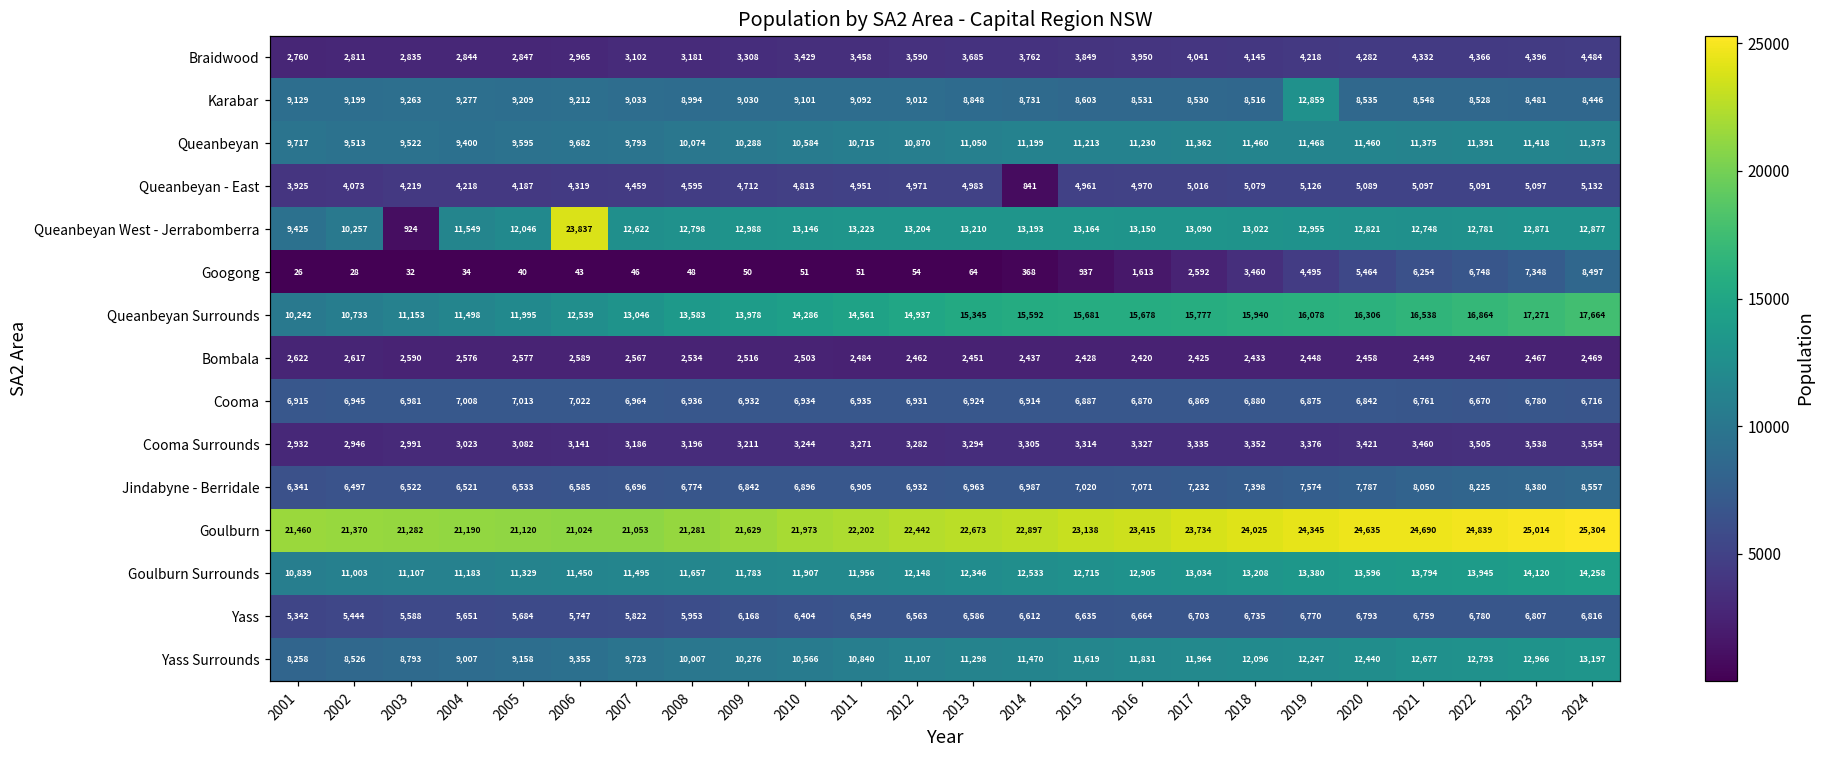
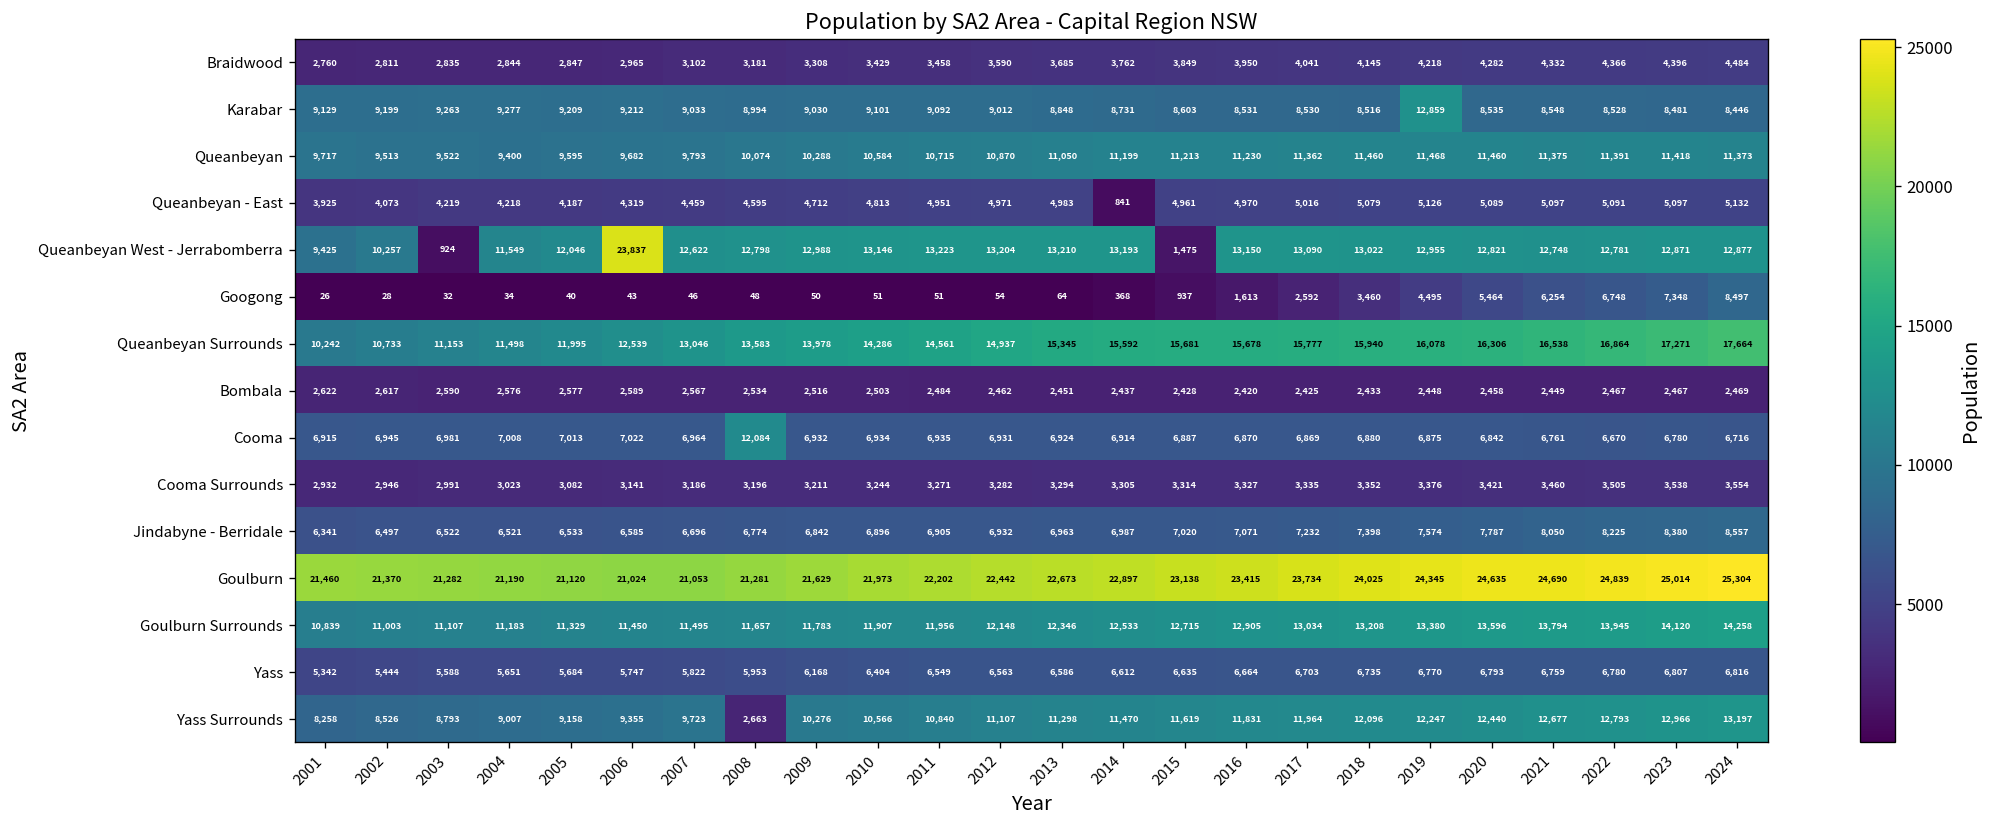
  {
    "Queanbeyan West - Jerrabomberra": {
      "2001": "9,425",
      "2002": "10,257",
      "2003": "924",
      "2004": "11,549",
      "2005": "12,046",
      "2006": "23,837",
      "2007": "12,622",
      "2008": "12,798",
      "2009": "12,988",
      "2010": "13,146",
      "2011": "13,223",
      "2012": "13,204",
      "2013": "13,210",
      "2014": "13,193",
-     "2015": "13,164",
+     "2015": "1,475",
      "2016": "13,150",
      "2017": "13,090",
      "2018": "13,022",
      "2019": "12,955",
      "2020": "12,821",
      "2021": "12,748",
      "2022": "12,781",
      "2023": "12,871",
      "2024": "12,877"
    },
    "Cooma": {
      "2001": "6,915",
      "2002": "6,945",
      "2003": "6,981",
      "2004": "7,008",
      "2005": "7,013",
      "2006": "7,022",
      "2007": "6,964",
-     "2008": "6,936",
+     "2008": "12,084",
      "2009": "6,932",
      "2010": "6,934",
      "2011": "6,935",
      "2012": "6,931",
      "2013": "6,924",
      "2014": "6,914",
      "2015": "6,887",
      "2016": "6,870",
      "2017": "6,869",
      "2018": "6,880",
      "2019": "6,875",
      "2020": "6,842",
      "2021": "6,761",
      "2022": "6,670",
      "2023": "6,780",
      "2024": "6,716"
    },
    "Yass Surrounds": {
      "2001": "8,258",
      "2002": "8,526",
      "2003": "8,793",
      "2004": "9,007",
      "2005": "9,158",
      "2006": "9,355",
      "2007": "9,723",
-     "2008": "10,007",
+     "2008": "2,663",
      "2009": "10,276",
      "2010": "10,566",
      "2011": "10,840",
      "2012": "11,107",
      "2013": "11,298",
      "2014": "11,470",
      "2015": "11,619",
      "2016": "11,831",
      "2017": "11,964",
      "2018": "12,096",
      "2019": "12,247",
      "2020": "12,440",
      "2021": "12,677",
      "2022": "12,793",
      "2023": "12,966",
      "2024": "13,197"
    }
  }
